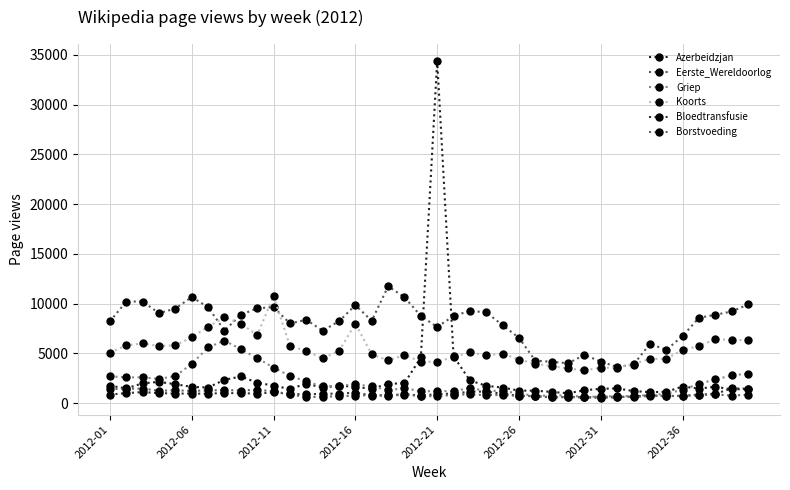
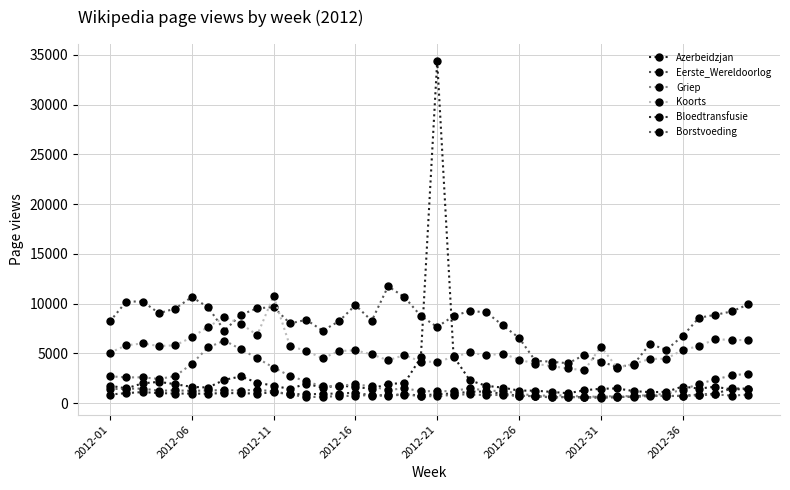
  {
    "Koorts": {
      "2012-01": 5000,
      "2012-06": 7000,
      "2012-11": 11000,
-     "2012-16": 8000,
+     "2012-16": 5000,
      "2012-21": 4000,
      "2012-26": 4000,
-     "2012-31": 4000,
+     "2012-31": 6000,
      "2012-36": 5000
    }
  }
